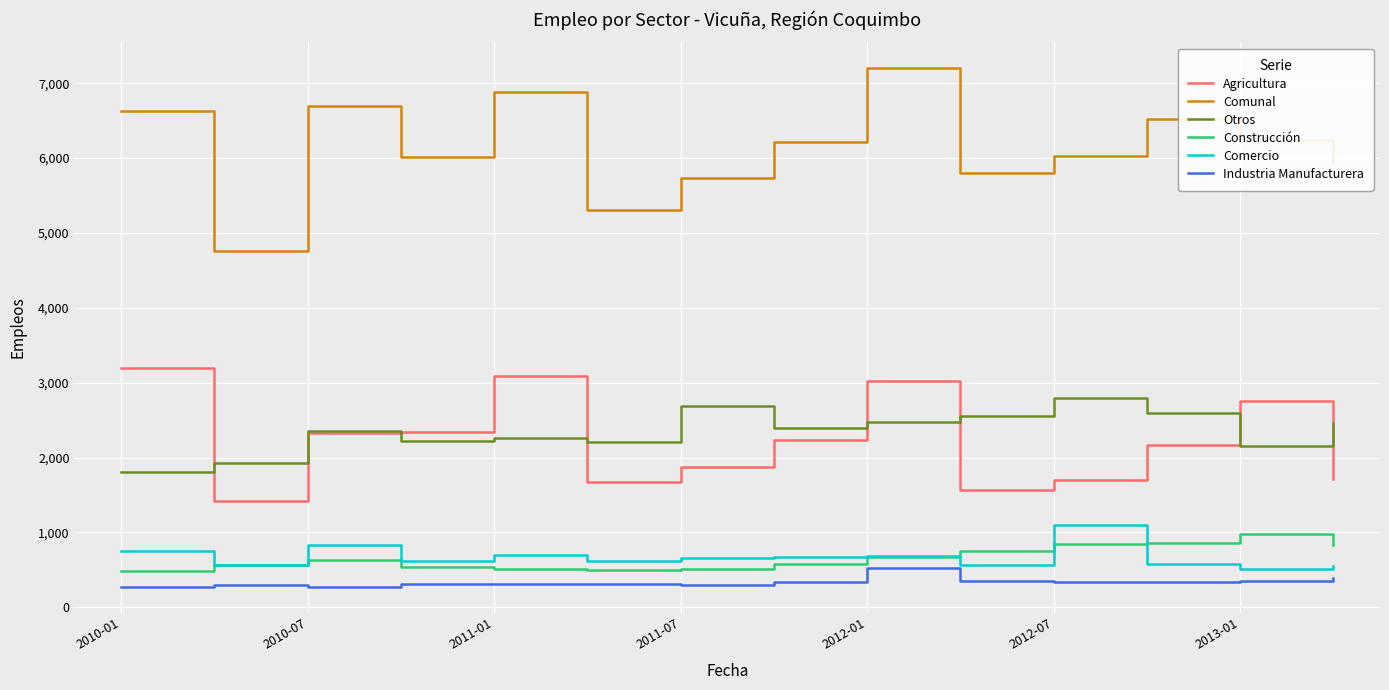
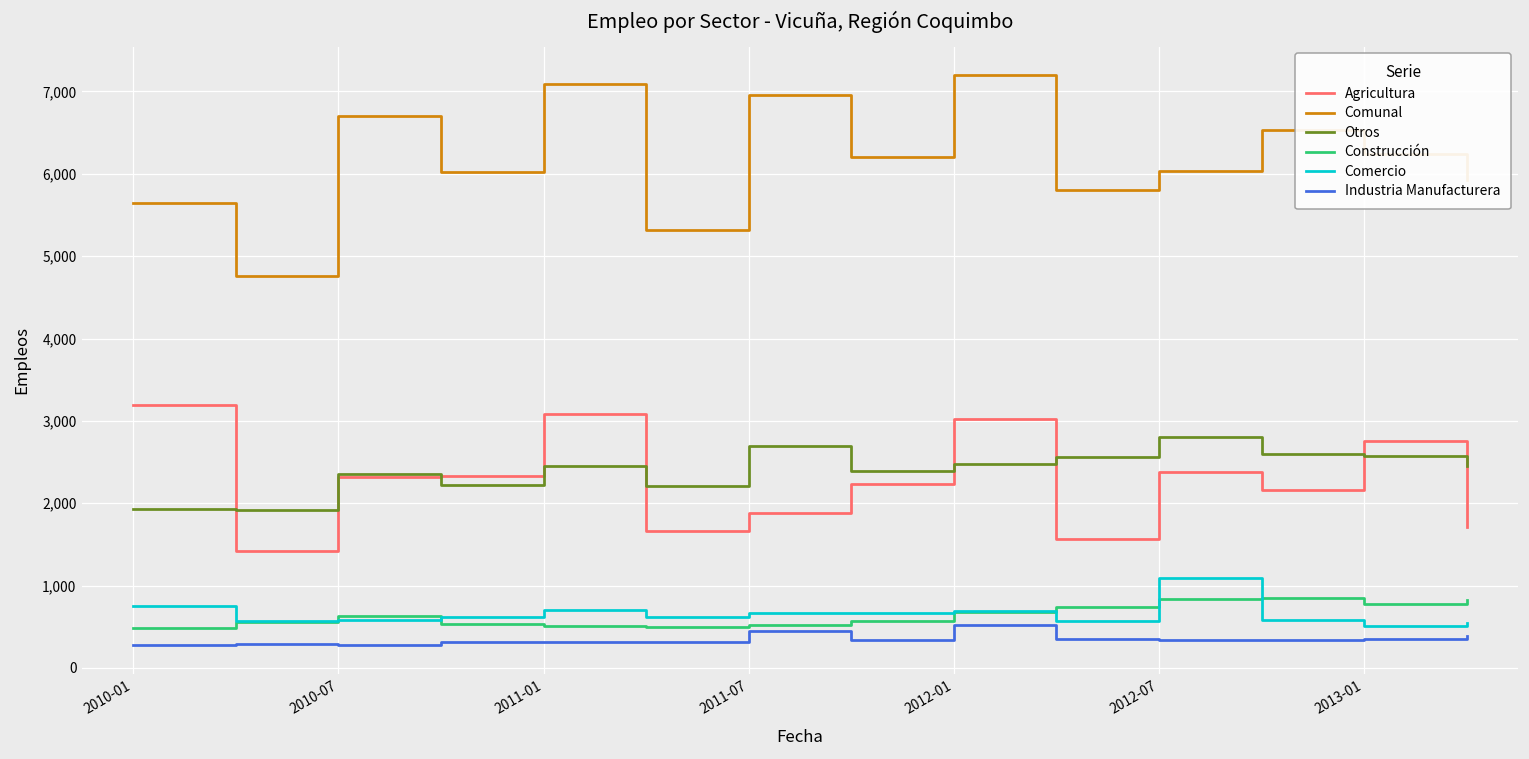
  {
    "Agricultura": {
      "2010-01": "3,200",
      "2010-07": "2,300",
      "2011-01": "3,100",
      "2011-07": "1,900",
      "2012-01": "3,000",
-     "2012-07": "1,700",
+     "2012-07": "2,400",
      "2013-01": "2,800"
    },
    "Comunal": {
-     "2010-01": "6,600",
+     "2010-01": "5,700",
      "2010-07": "6,700",
-     "2011-01": "6,900",
-     "2011-07": "5,700",
+     "2011-01": "7,100",
+     "2011-07": "7,000",
      "2012-01": "7,200",
      "2012-07": "6,000"
    },
    "Otros": {
-     "2010-01": "1,800",
+     "2010-01": "1,900",
      "2010-07": "2,400",
-     "2011-01": "2,300",
+     "2011-01": "2,500",
      "2011-07": "2,700",
      "2012-01": "2,500",
      "2012-07": "2,800",
-     "2013-01": "2,200"
+     "2013-01": "2,600"
    },
    "Construcción": {
      "2010-01": "500",
      "2010-07": "600",
      "2011-01": "500",
      "2011-07": "500",
      "2012-07": "800",
-     "2013-01": "1,000"
+     "2013-01": "800"
    },
    "Comercio": {
      "2010-01": "800",
-     "2010-07": "800",
+     "2010-07": "600",
      "2011-01": "700",
      "2011-07": "700",
      "2012-07": "1,100",
      "2013-01": "500"
    },
    "Industria Manufacturera": {
      "2010-01": "300",
      "2010-07": "300",
      "2011-01": "300",
-     "2011-07": "300",
+     "2011-07": "500",
      "2012-01": "500",
      "2012-07": "300",
      "2013-01": "300"
    }
  }
